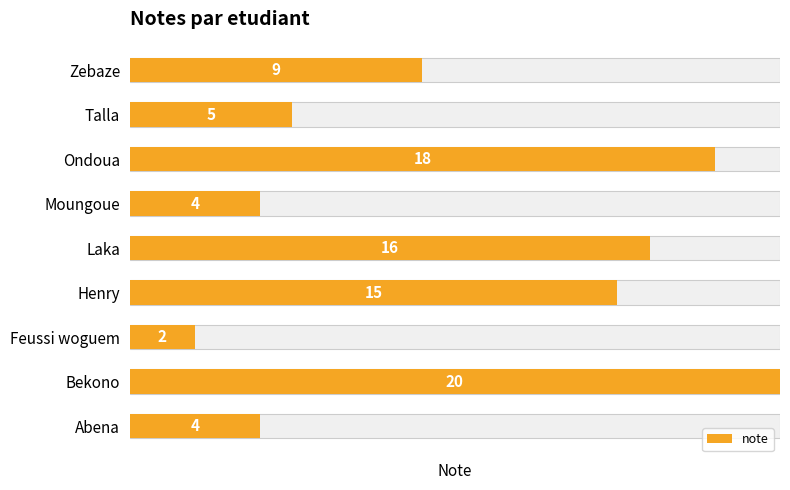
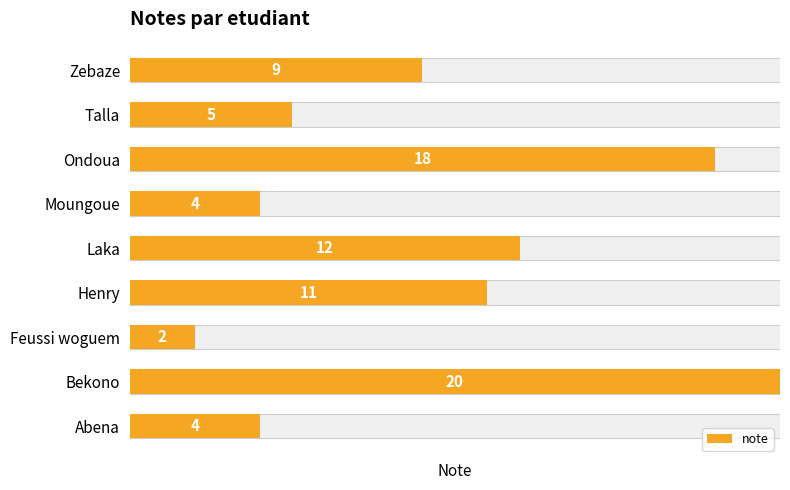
  {
    "note": {
-     "Laka": 16,
-     "Henry": 15,
+     "Laka": 12,
+     "Henry": 11,
      "Bekono": 20
    }
  }
